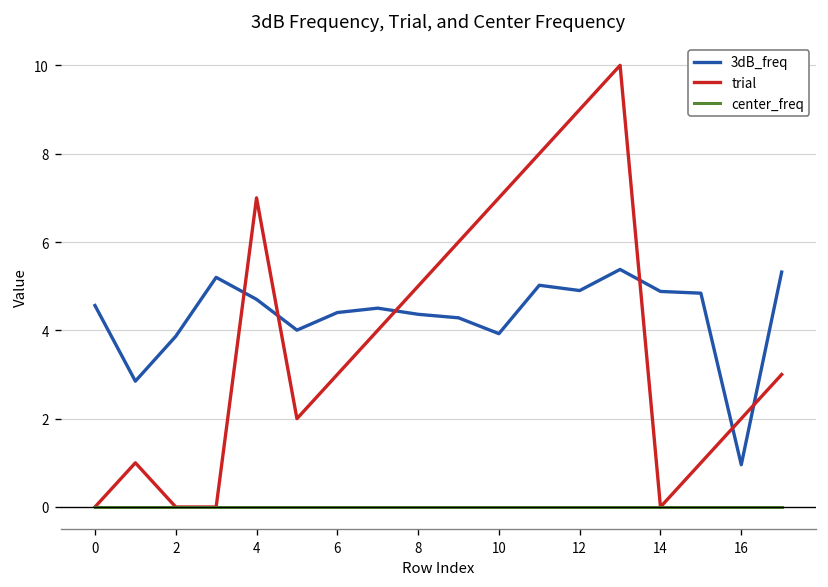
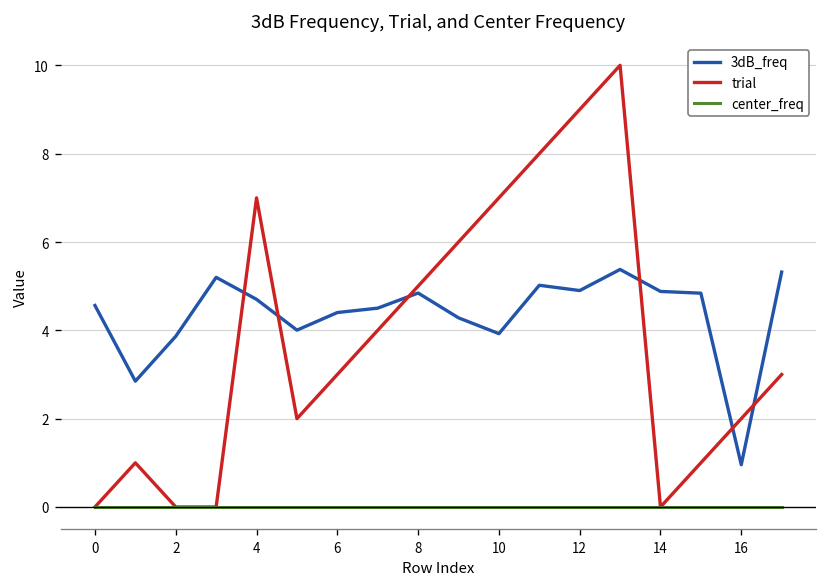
  {
    "3dB_freq": {
      "0": 4.6,
      "2": 3.9,
      "4": 4.7,
      "6": 4.4,
-     "8": 4.4,
+     "8": 4.8,
      "10": 3.9,
      "12": 4.9,
      "14": 4.9,
      "16": 1.0
    },
    "trial": {
      "4": 7.0,
      "6": 3.0,
      "8": 5.0,
      "10": 7.0,
      "12": 9.0,
      "16": 2.0
    },
    "center_freq": {
      "4": 0.0,
      "6": 0.0,
      "8": 0.0,
      "10": 0.0,
      "12": 0.0,
      "16": 0.0
    }
  }
